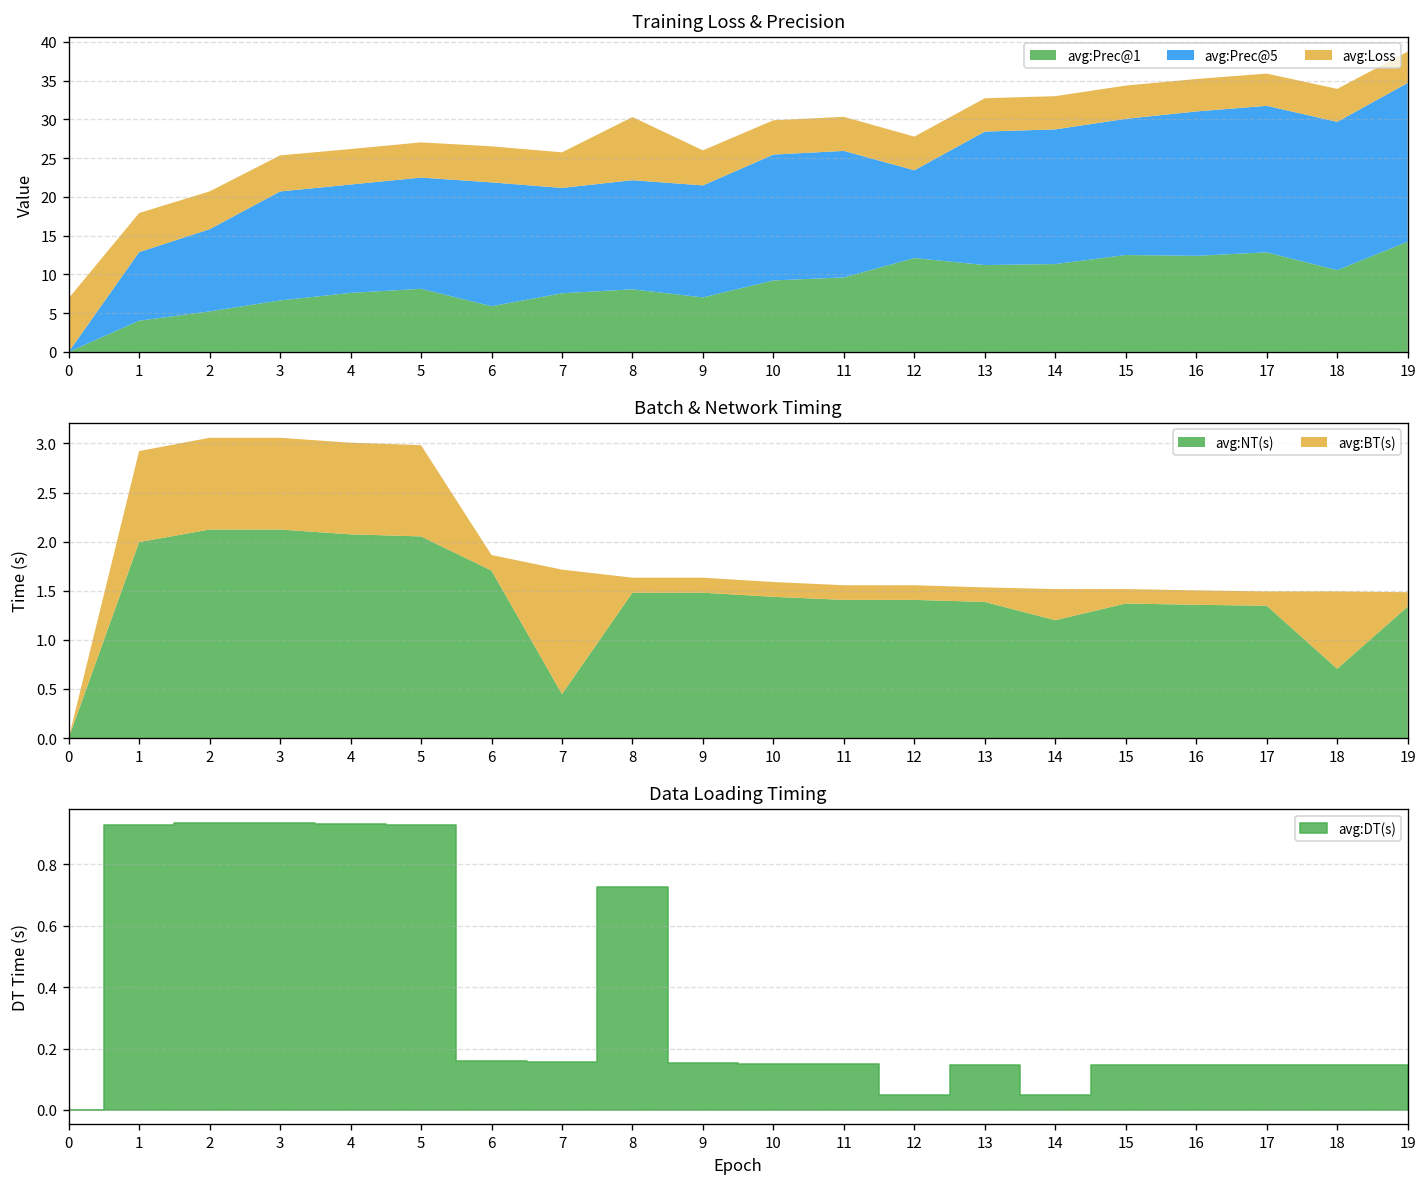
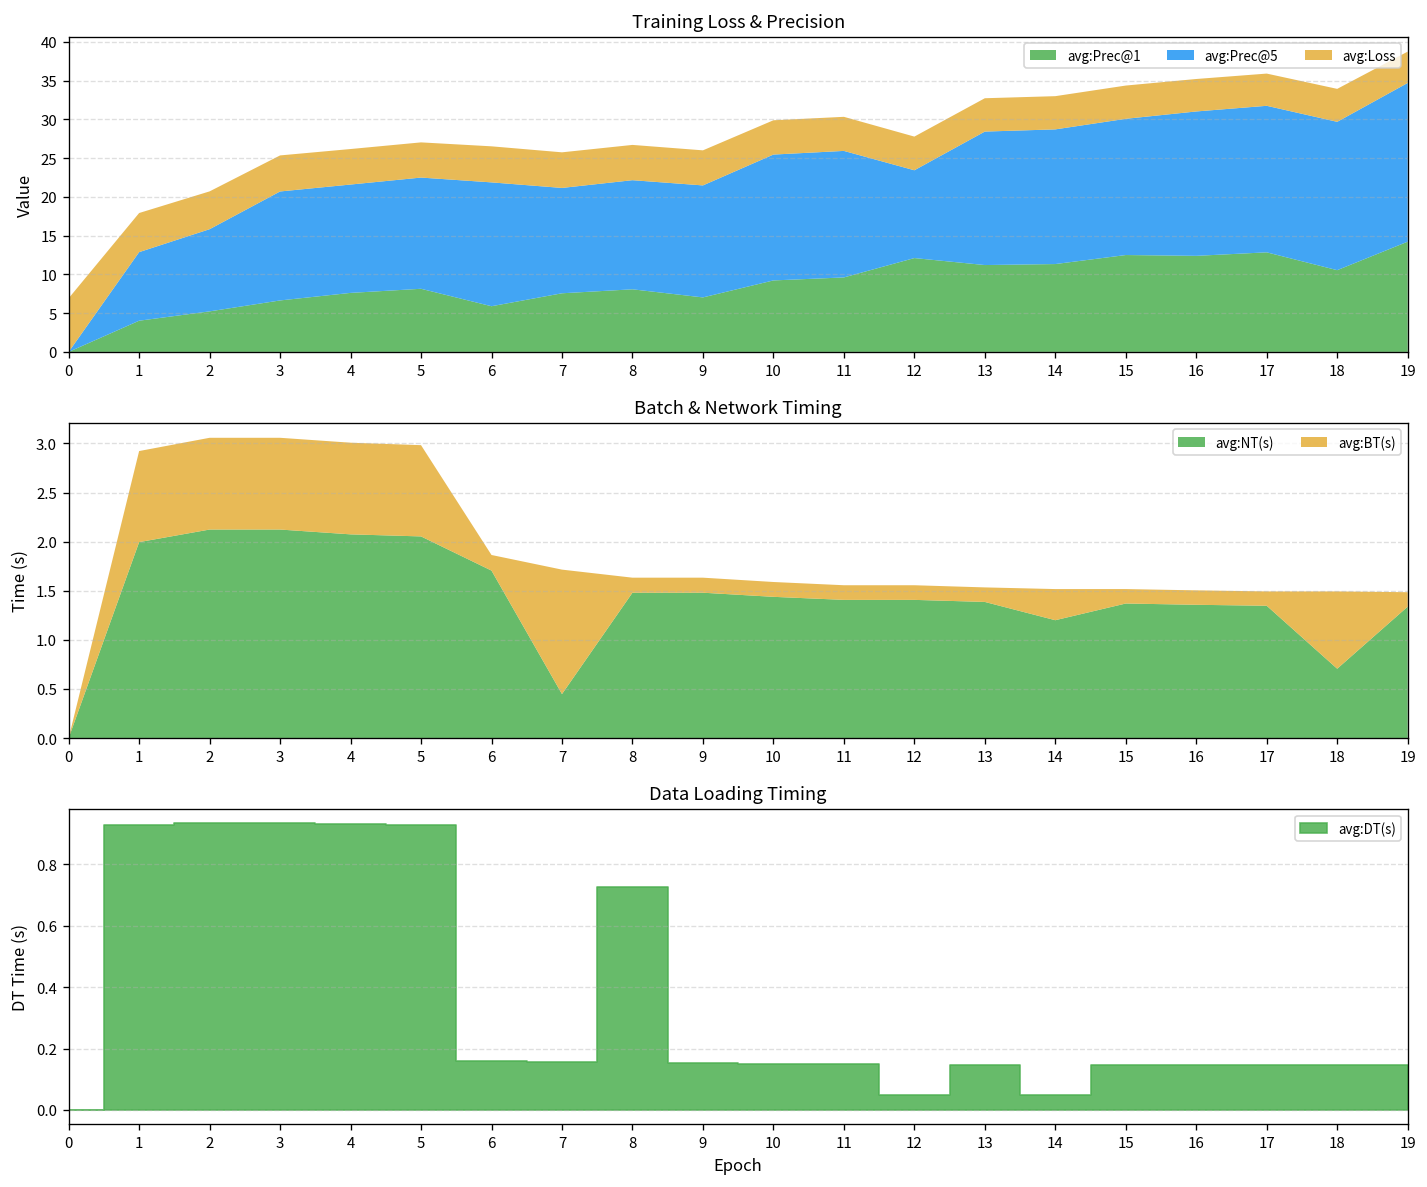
  {
    "Training Loss & Precision": {
      "avg:Prec@1": {
        "1": 4,
        "2": 5,
        "3": 7,
        "4": 8,
        "5": 8,
        "6": 6,
        "7": 8,
        "8": 8,
        "9": 7,
        "10": 9,
        "11": 10,
        "12": 12,
        "13": 11,
        "14": 11,
        "15": 13,
        "16": 12,
        "17": 13,
        "18": 11,
        "19": 14
      },
      "avg:Loss": {
        "0": 7,
        "1": 5,
        "2": 5,
        "3": 5,
        "4": 5,
        "5": 5,
        "6": 5,
        "7": 5,
-       "8": 8,
+       "8": 5,
        "9": 5,
        "10": 4,
        "11": 4,
        "12": 4,
        "13": 4,
        "14": 4,
        "15": 4,
        "16": 4,
        "17": 4,
        "18": 4,
        "19": 4
      }
    },
    "Batch & Network Timing": {
      "avg:NT(s)": {
        "1": 2.0,
        "2": 2.1,
        "3": 2.1,
        "4": 2.1,
        "5": 2.1,
        "6": 1.7,
        "7": 0.4,
        "8": 1.5,
        "9": 1.5,
        "10": 1.4,
        "11": 1.4,
        "12": 1.4,
        "13": 1.4,
        "14": 1.2,
        "15": 1.4,
        "16": 1.4,
        "17": 1.3,
        "18": 0.7,
        "19": 1.3
      }
    }
  }
